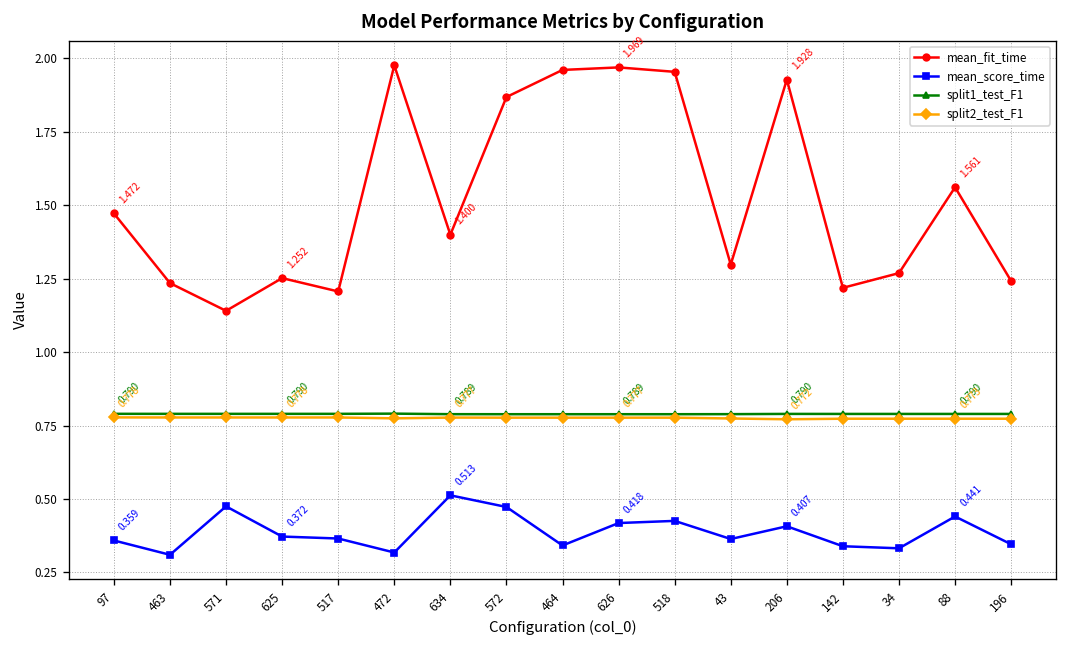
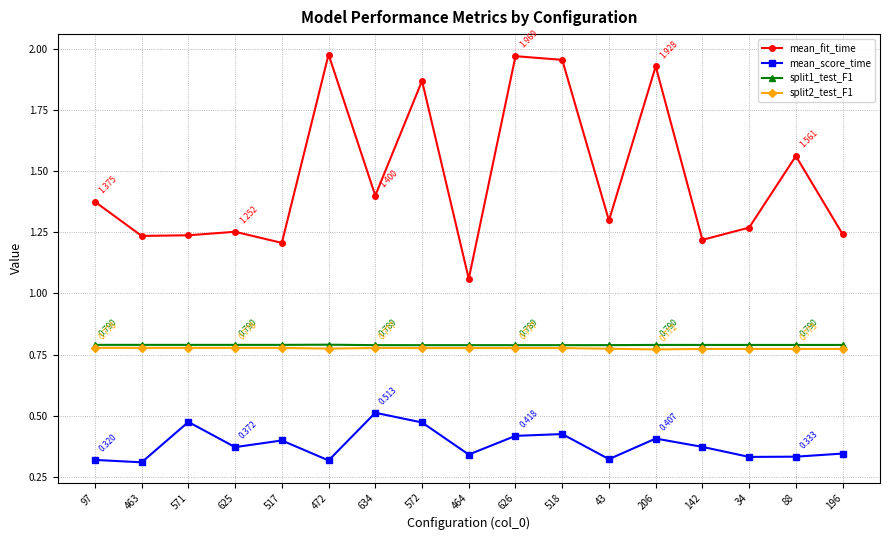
  {
    "mean_fit_time": {
-     "97": 1.472,
-     "571": 1.14,
+     "97": 1.375,
+     "571": 1.24,
      "625": 1.252,
      "634": 1.400,
-     "464": 1.96,
+     "464": 1.06,
      "626": 1.969,
      "206": 1.928,
      "88": 1.561
    },
    "mean_score_time": {
-     "97": 0.359,
+     "97": 0.320,
      "625": 0.372,
-     "517": 0.37,
+     "517": 0.40,
      "634": 0.513,
      "626": 0.418,
-     "43": 0.36,
+     "43": 0.32,
      "206": 0.407,
-     "142": 0.34,
-     "88": 0.441
+     "142": 0.37,
+     "88": 0.333
    },
    "split1_test_F1": {
      "571": 0.79,
      "472": 0.79,
      "464": 0.79,
      "43": 0.79,
      "34": 0.79
    },
    "split2_test_F1": {
      "571": 0.78,
      "472": 0.77,
      "464": 0.78,
      "43": 0.77,
      "142": 0.77,
      "34": 0.77
    }
  }
